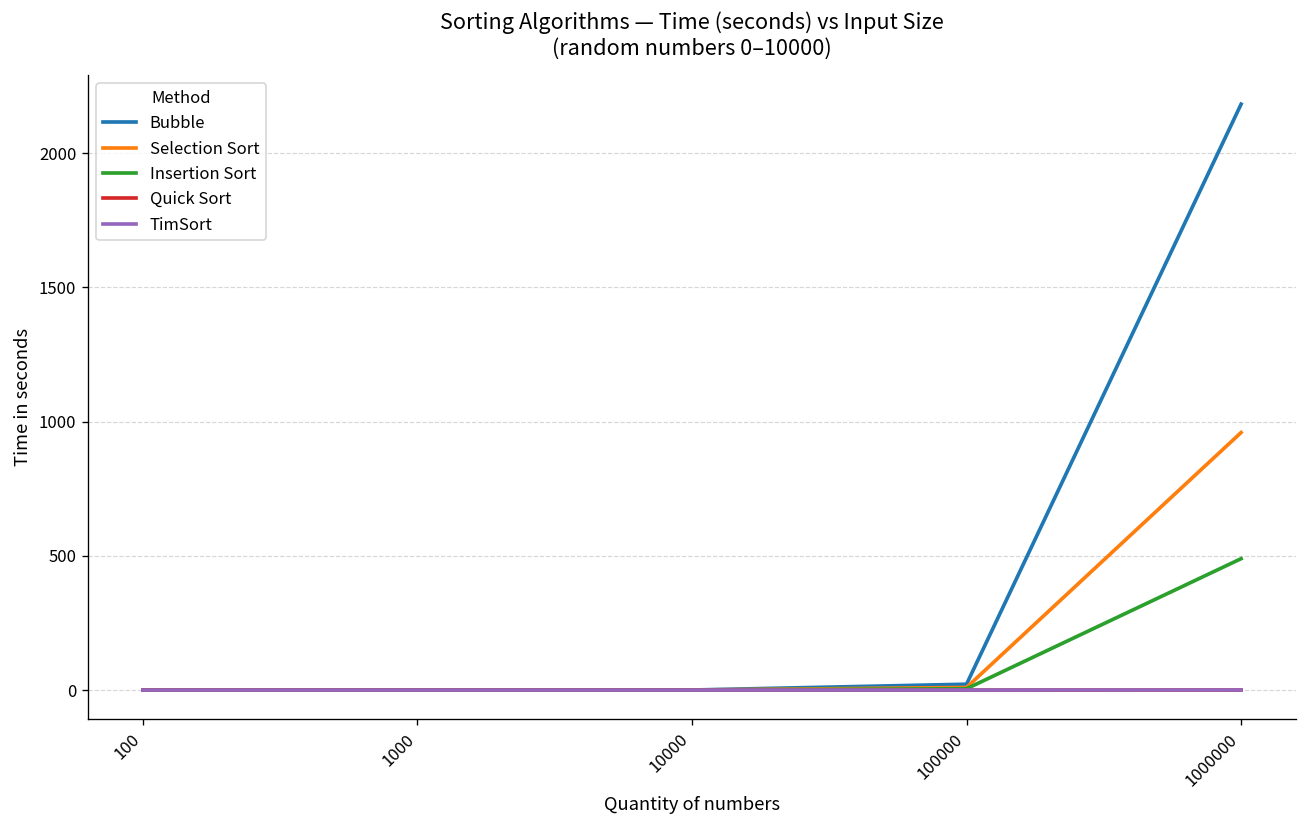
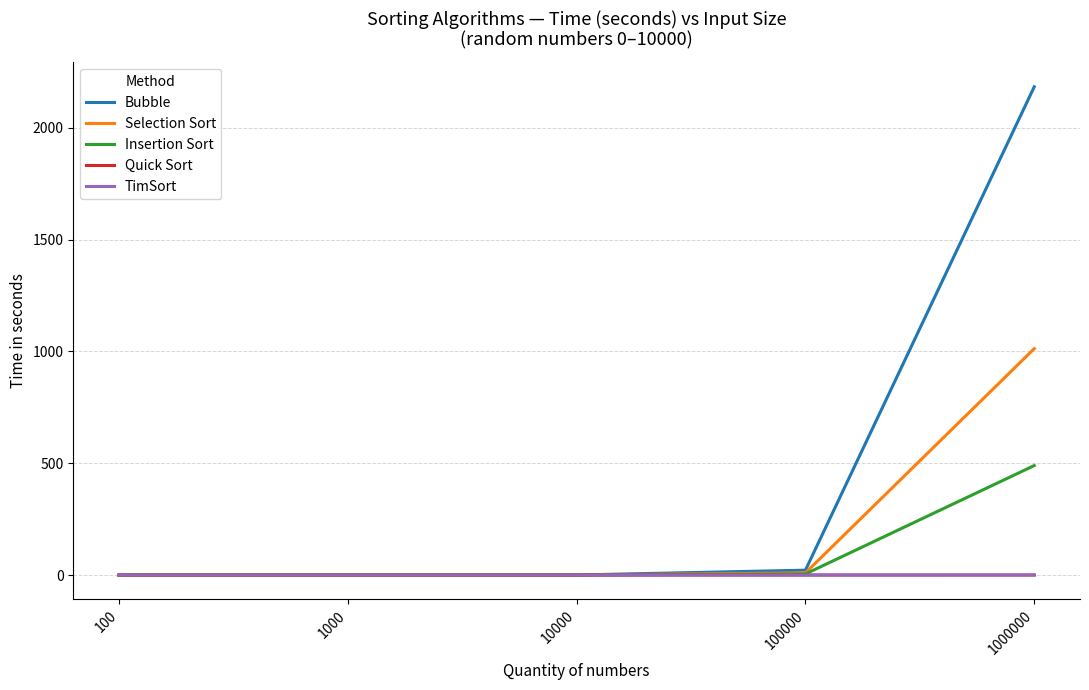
  {
    "Bubble": {
      "100000": 20,
      "1000000": 2180
    },
    "Selection Sort": {
-     "1000000": 960
+     "1000000": 1010
    },
    "Insertion Sort": {
      "1000000": 490
    },
    "TimSort": {
      "1000000": 0
    }
  }
